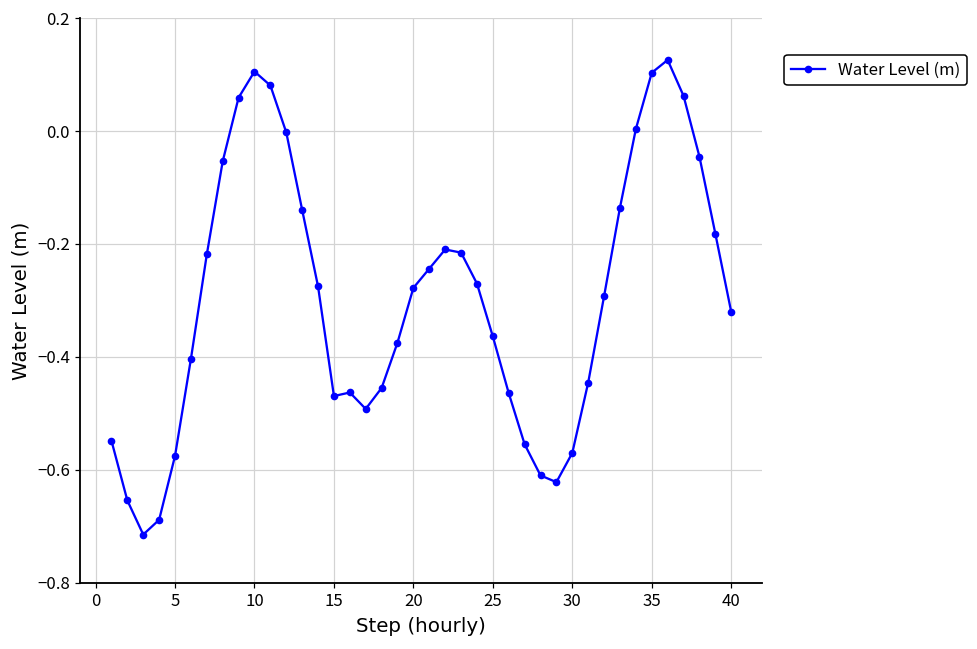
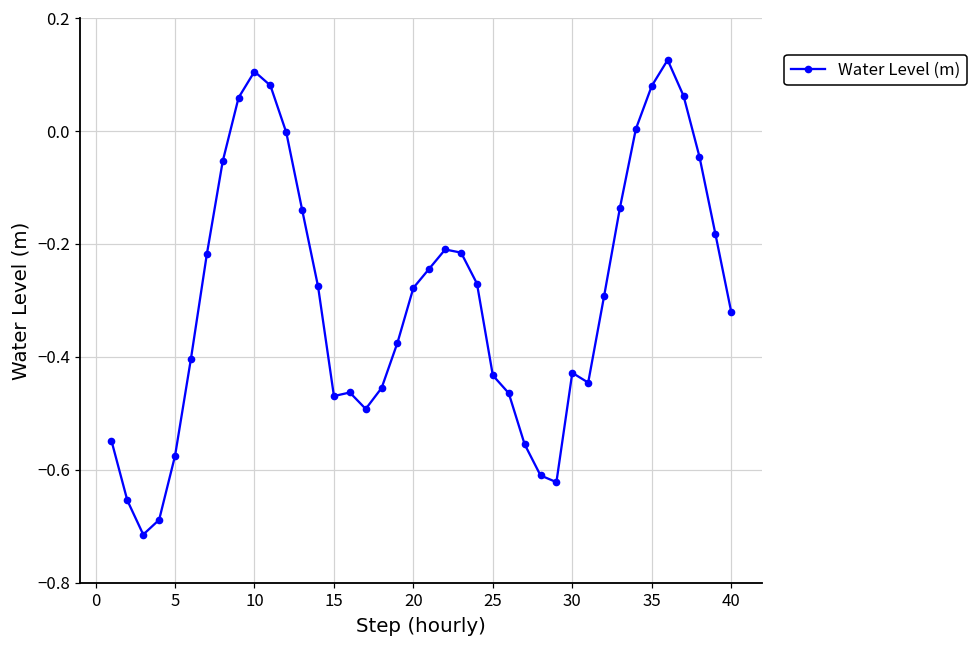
  {
    "5": -0.58,
    "10": 0.11,
    "15": -0.47,
    "20": -0.28,
-   "25": -0.36,
-   "30": -0.57,
-   "35": 0.10,
+   "25": -0.43,
+   "30": -0.43,
+   "35": 0.08,
    "40": -0.32
  }
